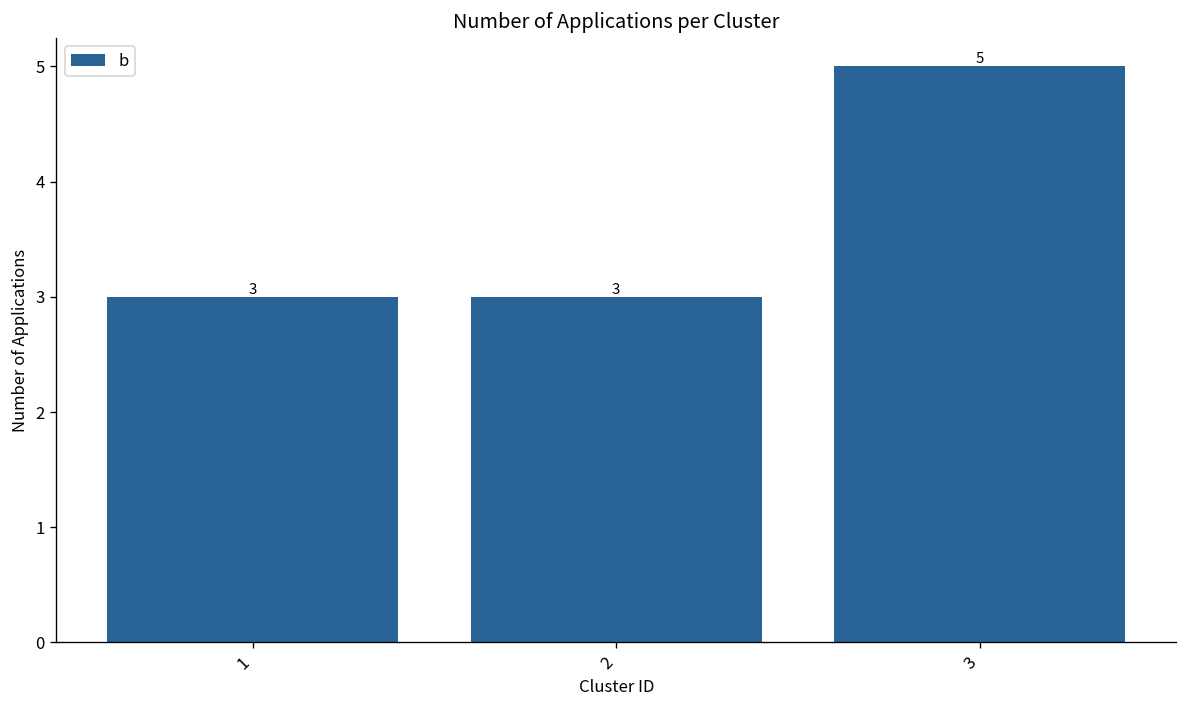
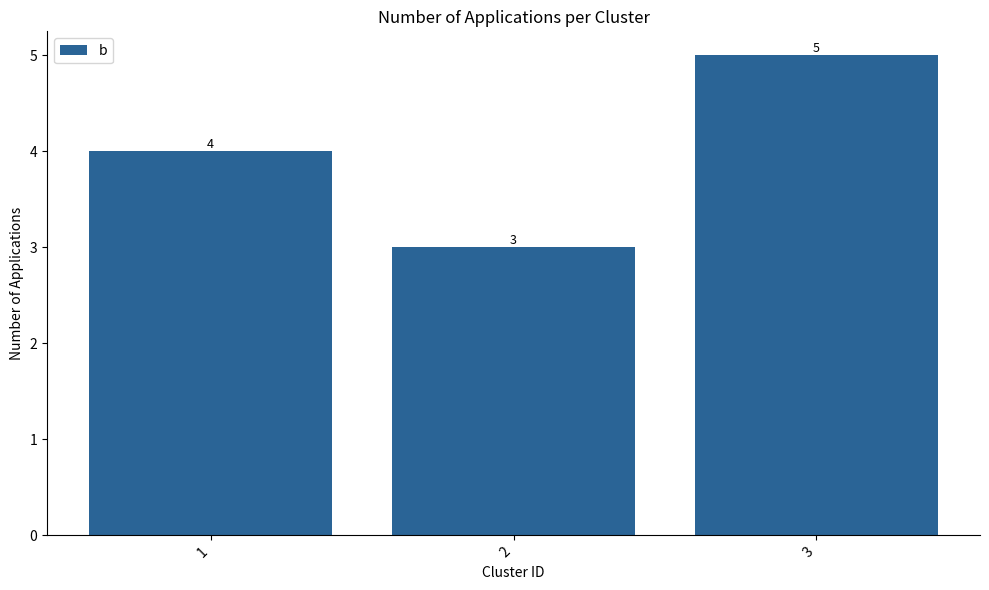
  {
-   "1": 3,
+   "1": 4,
    "2": 3,
    "3": 5
  }
